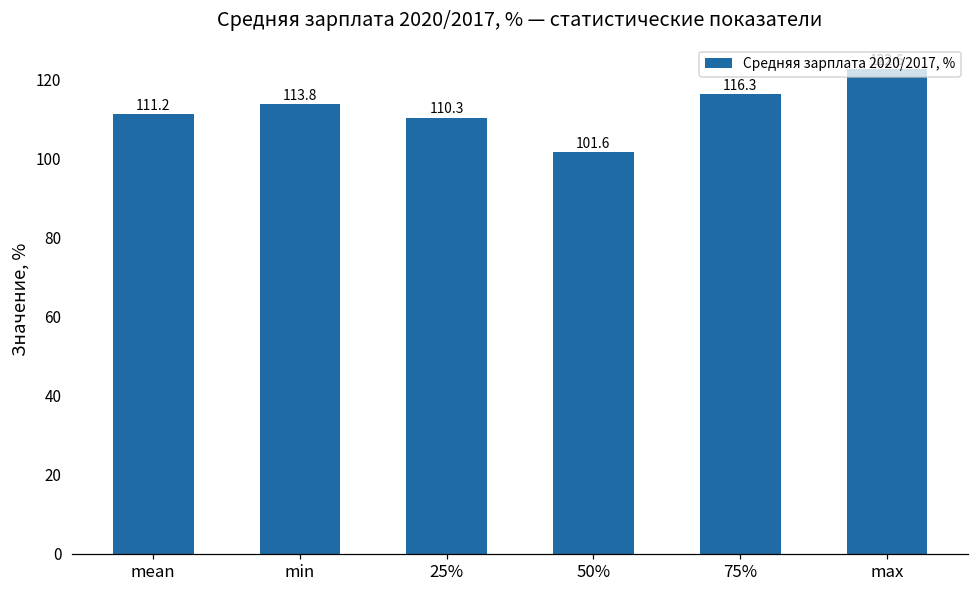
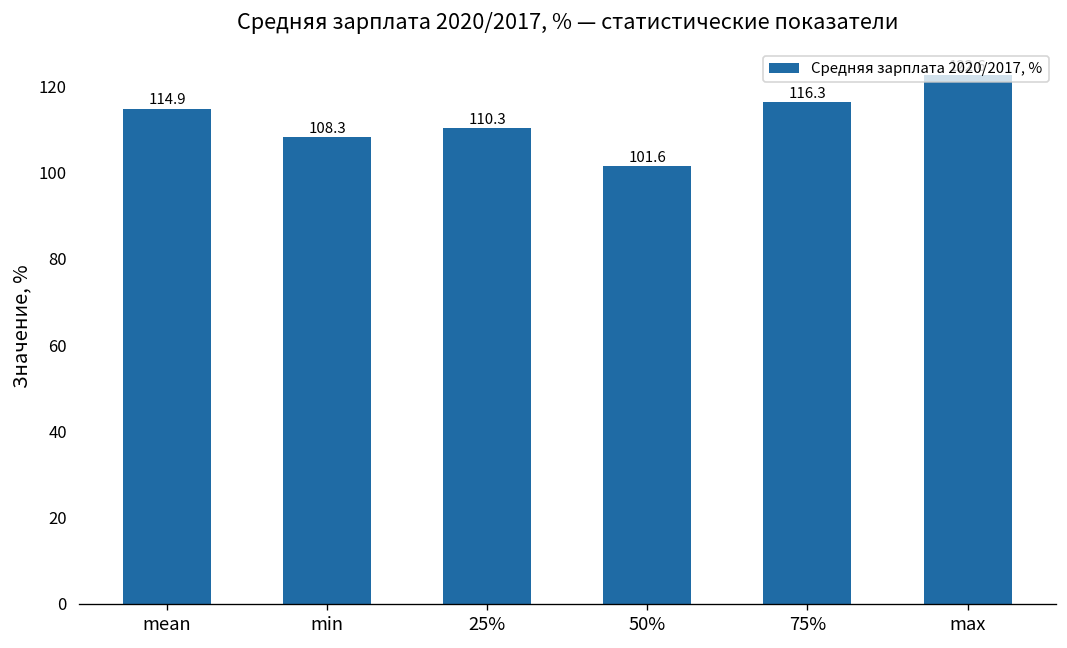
  {
-   "mean": 111.2,
-   "min": 113.8,
+   "mean": 114.9,
+   "min": 108.3,
    "25%": 110.3,
    "50%": 101.6,
    "75%": 116.3
  }
